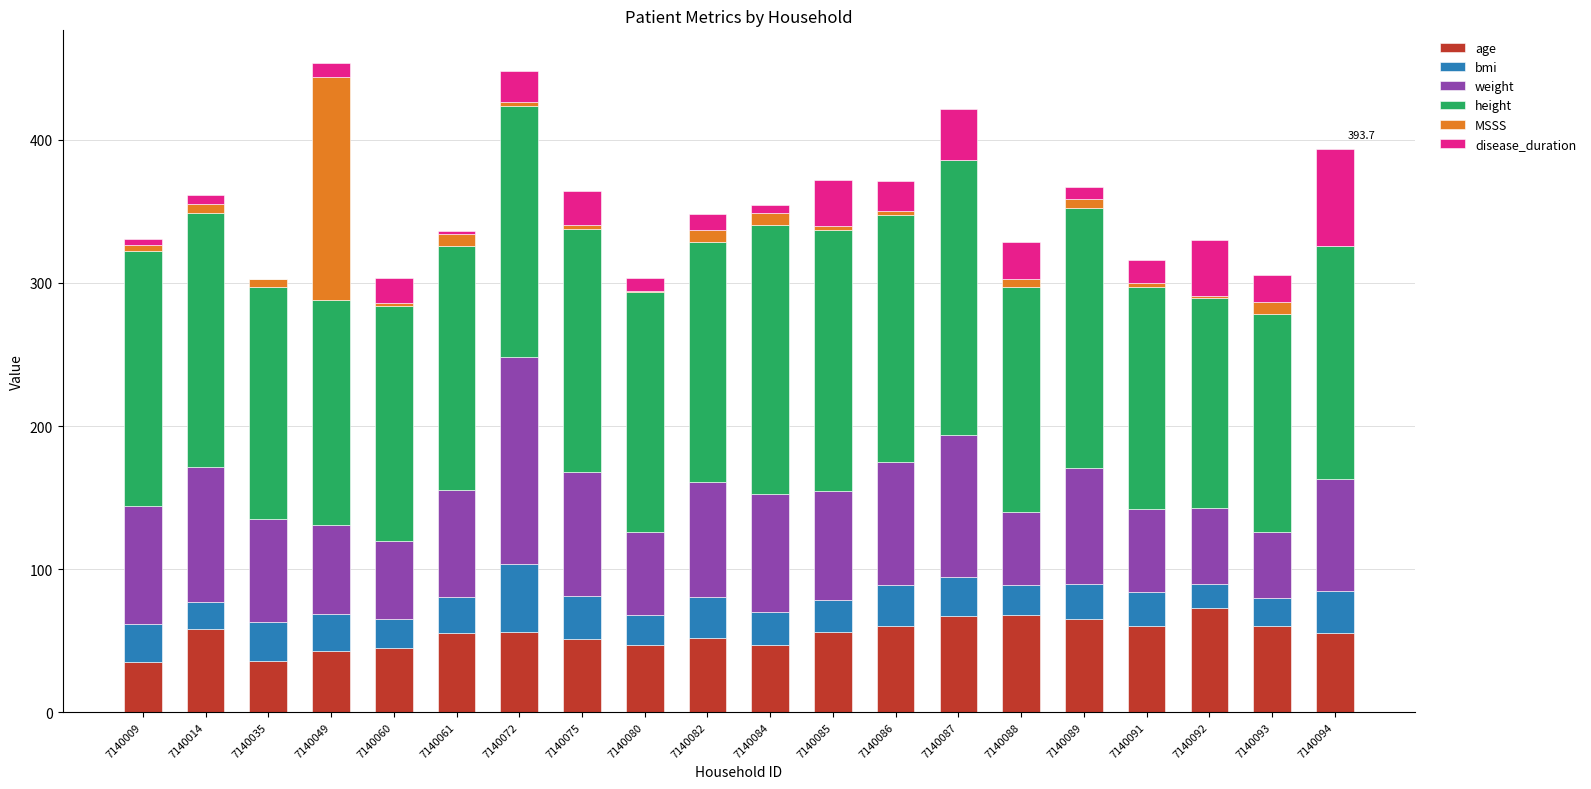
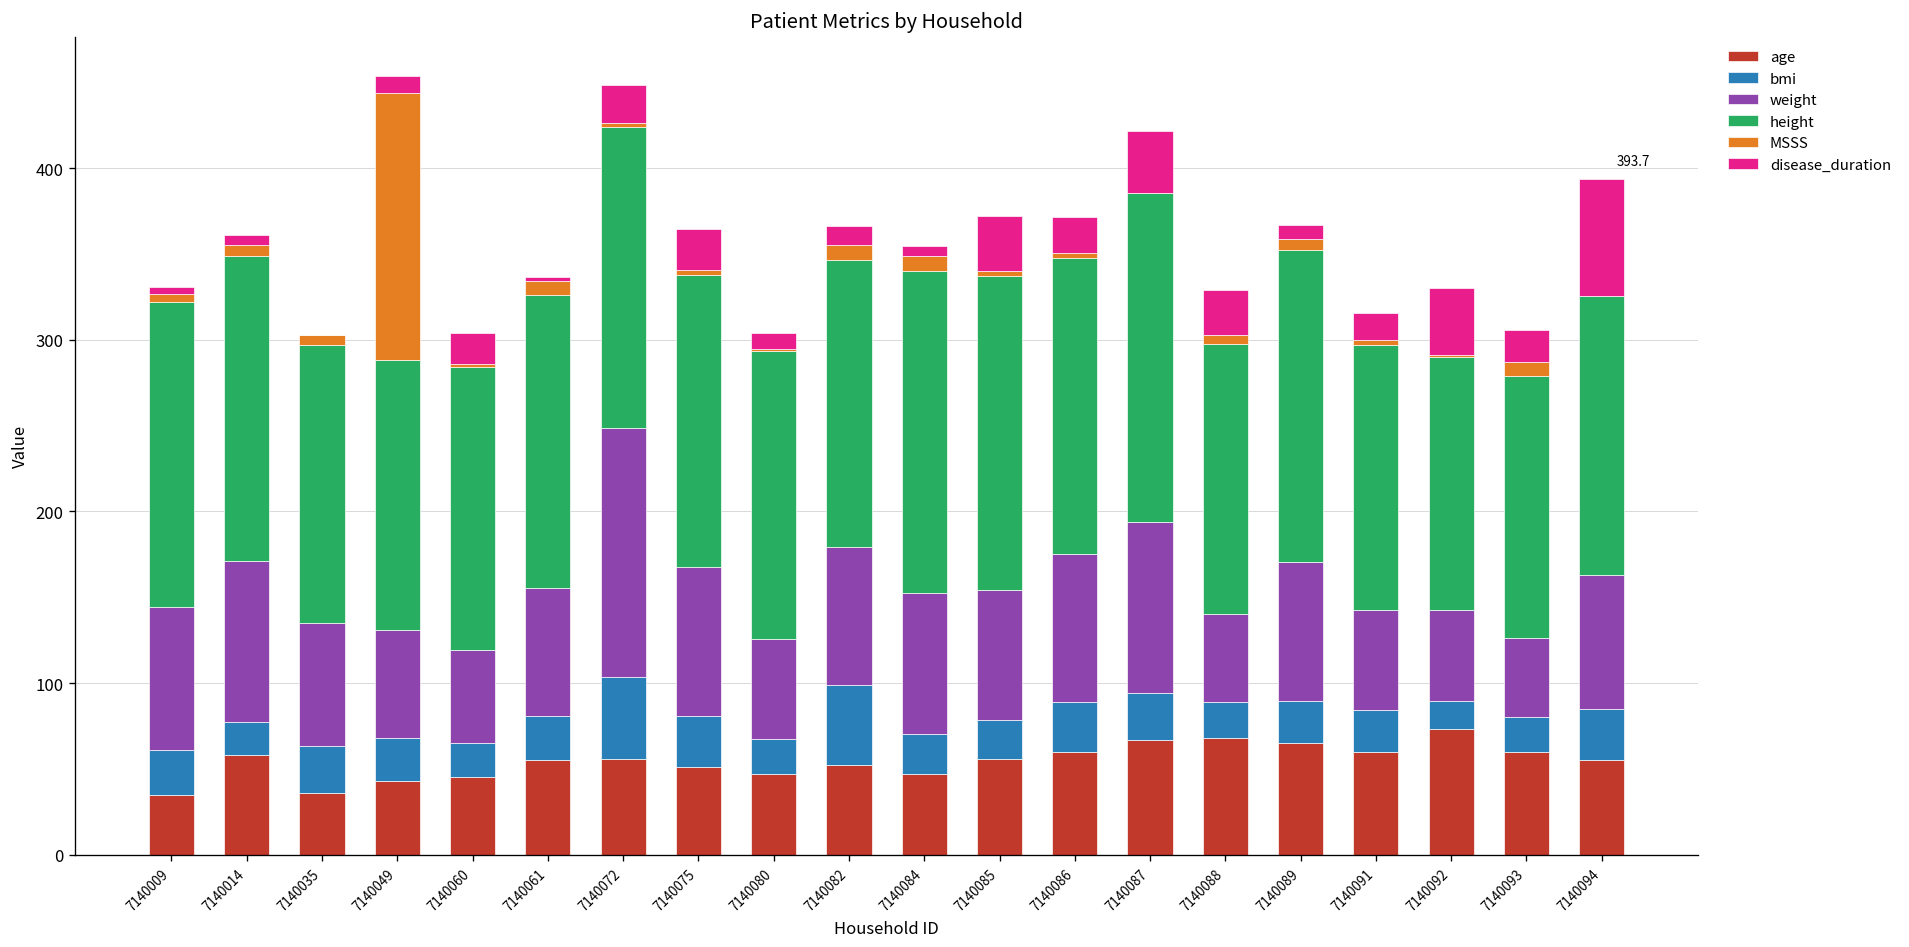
  {
    "age": {
      "7140009": 35,
      "7140014": 58,
      "7140035": 36,
      "7140049": 43,
      "7140060": 45,
      "7140061": 55,
      "7140072": 56,
      "7140075": 51,
      "7140080": 47,
      "7140082": 52,
      "7140084": 47,
      "7140085": 56,
      "7140086": 60,
      "7140087": 67,
      "7140088": 68,
      "7140089": 65,
      "7140091": 60,
      "7140092": 73,
      "7140093": 60,
      "7140094": 55
    },
    "bmi": {
      "7140009": 26,
      "7140014": 19,
      "7140035": 27,
      "7140049": 25,
      "7140060": 20,
      "7140061": 26,
      "7140072": 47,
      "7140075": 30,
      "7140080": 21,
-     "7140082": 29,
+     "7140082": 47,
      "7140084": 23,
      "7140085": 23,
      "7140086": 29,
      "7140087": 27,
      "7140088": 21,
      "7140089": 24,
      "7140091": 24,
      "7140092": 16,
      "7140093": 20,
      "7140094": 30
    },
    "weight": {
      "7140009": 83,
      "7140014": 94,
      "7140035": 72,
      "7140049": 63,
      "7140060": 54,
      "7140061": 75,
      "7140072": 145,
      "7140075": 87,
      "7140080": 58,
      "7140082": 80,
      "7140084": 82,
      "7140085": 76,
      "7140086": 86,
      "7140087": 100,
      "7140088": 51,
      "7140089": 81,
      "7140091": 58,
      "7140092": 53,
      "7140093": 46,
      "7140094": 78
    },
    "height": {
      "7140009": 178,
      "7140014": 178,
      "7140035": 162,
      "7140049": 158,
      "7140060": 165,
      "7140061": 171,
      "7140072": 175,
      "7140075": 170,
      "7140080": 168,
      "7140082": 168,
      "7140084": 188,
      "7140085": 183,
      "7140086": 173,
      "7140087": 192,
      "7140088": 158,
      "7140089": 182,
      "7140091": 155,
      "7140092": 147,
      "7140093": 152,
      "7140094": 163
    },
    "MSSS": {
      "7140009": 5,
      "7140014": 7,
      "7140035": 6,
      "7140049": 156,
      "7140060": 2,
      "7140061": 8,
      "7140072": 3,
      "7140075": 3,
      "7140082": 9,
      "7140084": 8,
      "7140085": 3,
      "7140086": 3,
      "7140088": 5,
      "7140089": 7,
      "7140091": 3,
      "7140093": 8
    },
    "disease_duration": {
      "7140009": 4,
      "7140014": 6,
      "7140035": 0,
      "7140049": 10,
      "7140060": 18,
      "7140061": 2,
      "7140072": 22,
      "7140075": 24,
      "7140080": 9,
      "7140082": 11,
      "7140084": 6,
      "7140085": 32,
      "7140086": 21,
      "7140087": 36,
      "7140088": 26,
      "7140089": 8,
      "7140091": 16,
      "7140092": 39,
      "7140093": 19
    }
  }
